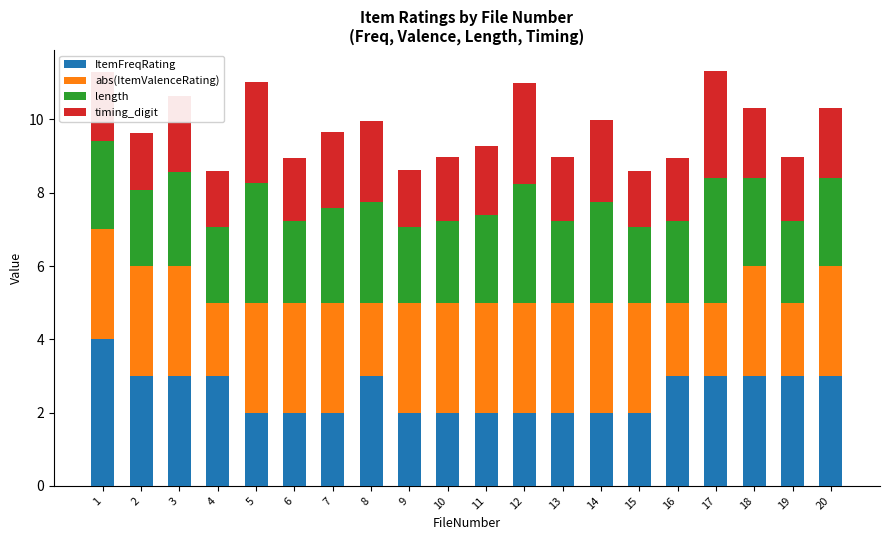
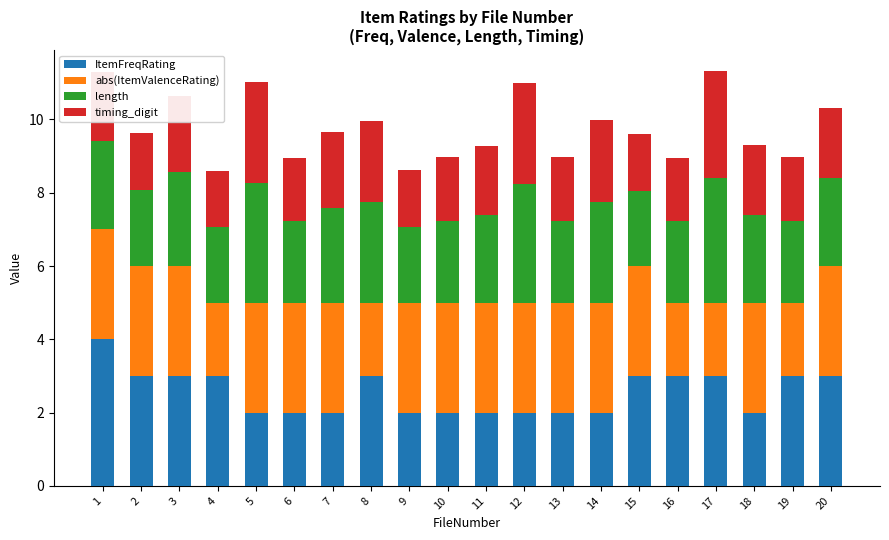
  {
    "ItemFreqRating": {
      "1": 4,
      "2": 3,
      "3": 3,
      "4": 3,
      "5": 2,
      "6": 2,
      "7": 2,
      "8": 3,
      "9": 2,
      "10": 2,
      "11": 2,
      "12": 2,
      "13": 2,
      "14": 2,
-     "15": 2,
+     "15": 3,
      "16": 3,
      "17": 3,
-     "18": 3,
+     "18": 2,
      "19": 3,
      "20": 3
    },
    "length": {
      "1": 2.4,
      "2": 2,
      "3": 2.6,
      "4": 2,
      "5": 3.3,
      "6": 2.2,
      "7": 2.6,
      "8": 2.7,
      "9": 2,
      "10": 2.2,
      "11": 2.4,
      "12": 3.3,
      "13": 2.2,
      "14": 2.7,
      "15": 2,
      "16": 2.2,
      "17": 3.4,
      "18": 2.4,
      "19": 2.2,
      "20": 2.4
    },
    "timing_digit": {
      "2": 1.6,
      "4": 1.6,
      "5": 2.8,
      "6": 1.7,
      "7": 2.1,
      "8": 2.2,
      "9": 1.6,
      "10": 1.7,
      "11": 1.9,
      "12": 2.8,
      "13": 1.7,
      "14": 2.2,
      "15": 1.6,
      "16": 1.7,
      "17": 2.9,
      "18": 1.9,
      "19": 1.7,
      "20": 1.9
    }
  }
